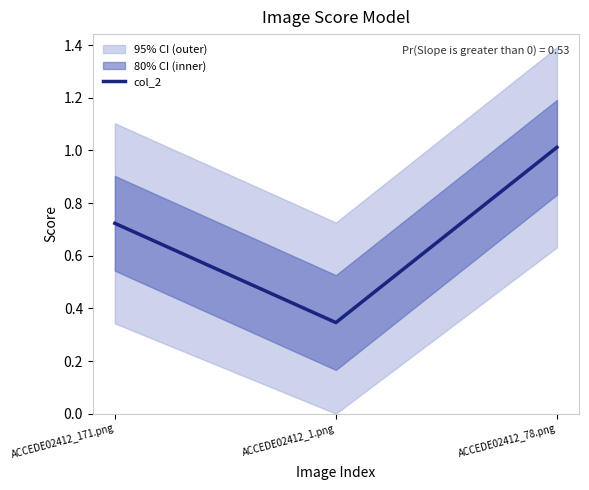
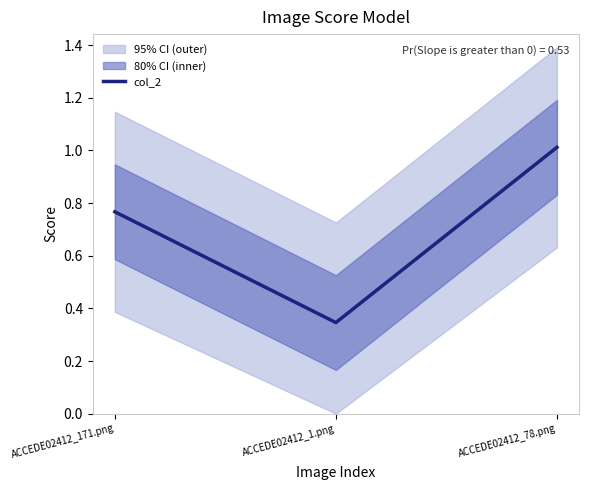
  {
    "col_2": {
-     "ACCEDE02412_171.png": 0.72,
+     "ACCEDE02412_171.png": 0.77,
      "ACCEDE02412_1.png": 0.35,
      "ACCEDE02412_78.png": 1.01
    },
    "95% CI (outer)": {
      "ACCEDE02412_1.png": 0.73
    }
  }
